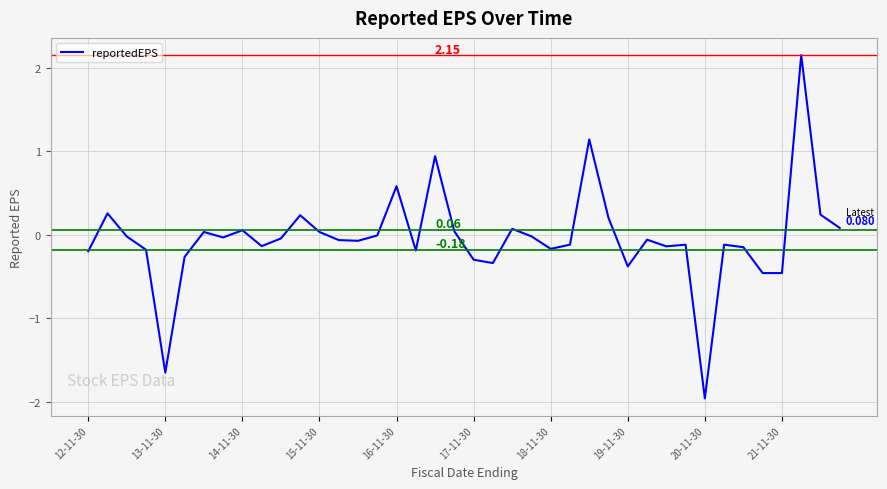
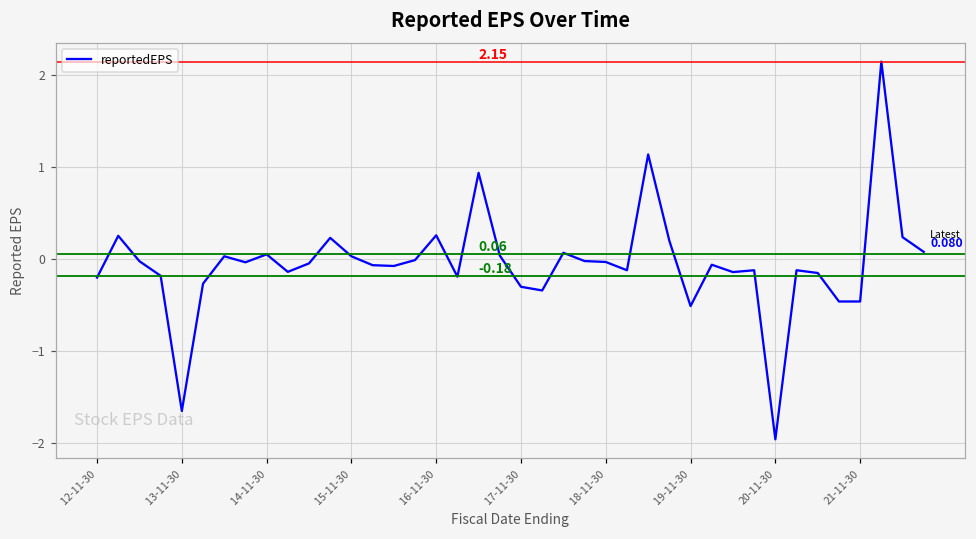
  {
    "12-11-30": -0.2,
    "13-11-30": -1.7,
    "14-11-30": 0.1,
    "15-11-30": 0.0,
-   "16-11-30": 0.6,
+   "16-11-30": 0.3,
    "17-11-30": -0.3,
-   "18-11-30": -0.2,
-   "19-11-30": -0.4,
+   "18-11-30": 0.0,
+   "19-11-30": -0.5,
    "20-11-30": -2.0,
    "21-11-30": -0.5
  }
